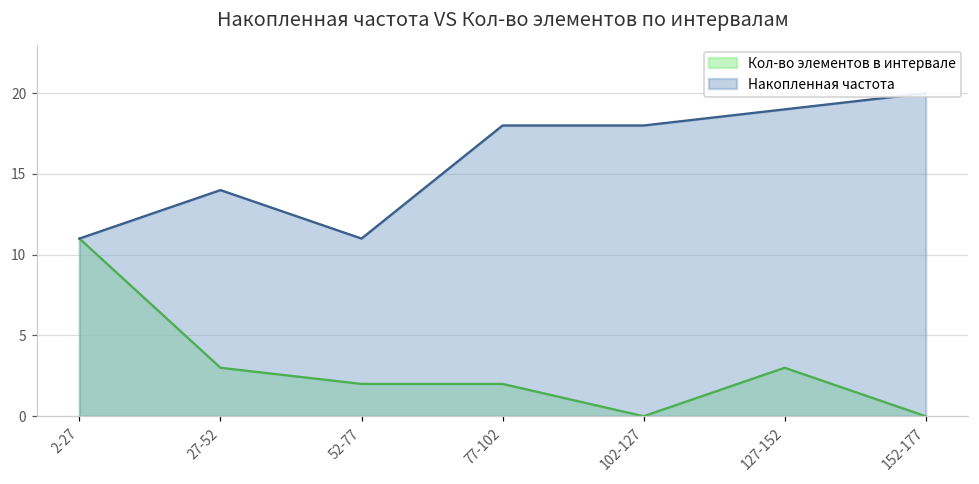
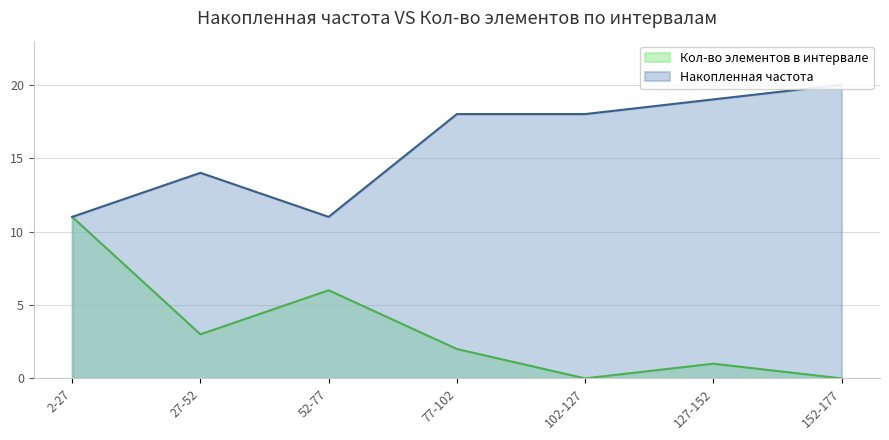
  {
    "Кол-во элементов в интервале": {
      "27-52": 3,
-     "52-77": 2,
+     "52-77": 6,
      "77-102": 2,
      "102-127": 0,
-     "127-152": 3,
+     "127-152": 1,
      "152-177": 0
    },
    "Накопленная частота": {
      "27-52": 14,
      "52-77": 11,
      "77-102": 18,
      "102-127": 18,
      "127-152": 19
    }
  }
